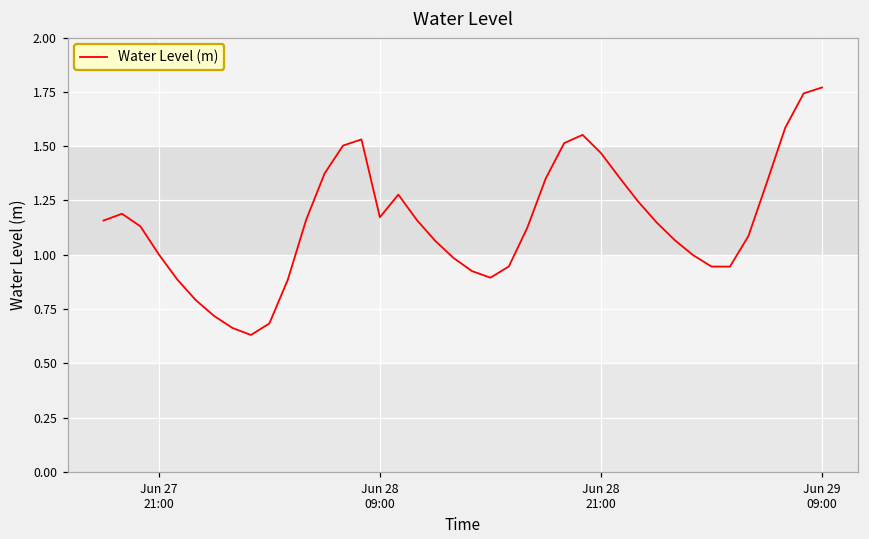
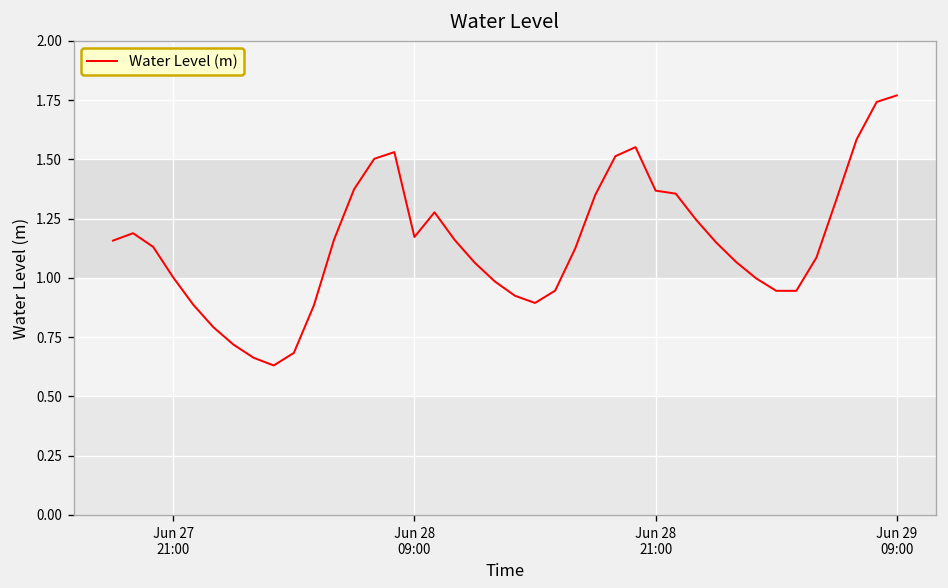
  {
    "Jun 27 21:00": 1.00,
    "Jun 28 09:00": 1.17,
-   "Jun 28 21:00": 1.47,
+   "Jun 28 21:00": 1.37,
    "Jun 29 09:00": 1.77
  }
